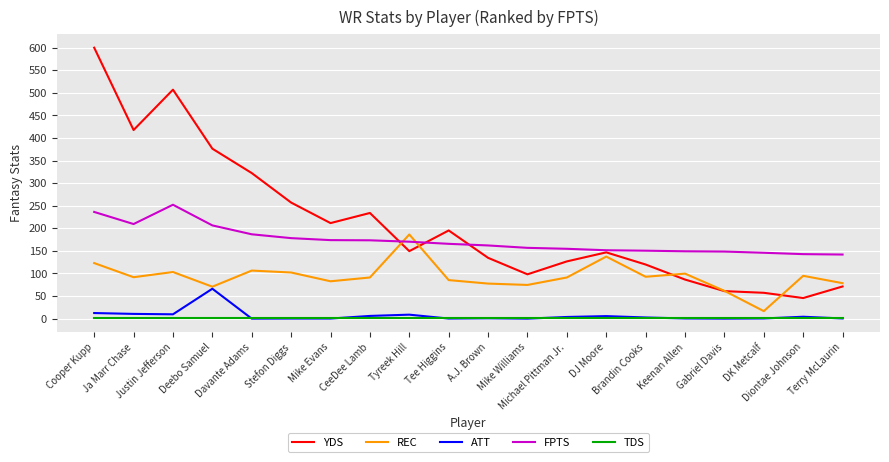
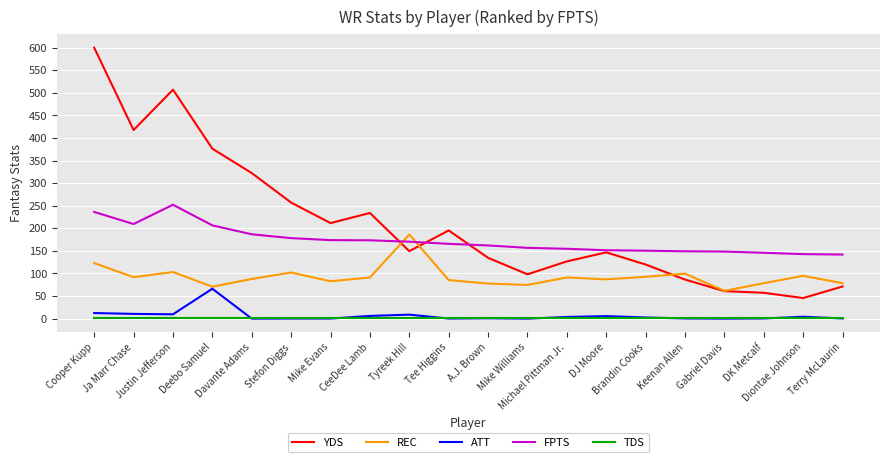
  {
    "YDS": {
      "Cooper Kupp": 600,
      "Ja Marr Chase": 420,
      "Justin Jefferson": 510,
      "Deebo Samuel": 380,
      "Davante Adams": 320,
      "Stefon Diggs": 260,
      "Mike Evans": 210,
      "CeeDee Lamb": 230,
      "Tyreek Hill": 150,
      "Tee Higgins": 200,
      "A.J. Brown": 130,
      "Mike Williams": 100,
      "Michael Pittman Jr.": 130,
      "Brandin Cooks": 120,
      "Keenan Allen": 90,
      "DK Metcalf": 60,
      "Diontae Johnson": 50,
      "Terry McLaurin": 70
    },
    "REC": {
      "Cooper Kupp": 120,
      "Ja Marr Chase": 90,
      "Justin Jefferson": 100,
-     "Davante Adams": 110,
+     "Davante Adams": 90,
      "Stefon Diggs": 100,
      "Mike Evans": 80,
      "CeeDee Lamb": 90,
      "Tyreek Hill": 190,
      "Tee Higgins": 90,
      "A.J. Brown": 80,
      "Mike Williams": 70,
      "Michael Pittman Jr.": 90,
-     "DJ Moore": 140,
+     "DJ Moore": 90,
      "Brandin Cooks": 90,
      "Keenan Allen": 100,
-     "DK Metcalf": 20,
+     "DK Metcalf": 80,
      "Diontae Johnson": 90,
      "Terry McLaurin": 80
    },
    "ATT": {
      "Cooper Kupp": 10,
      "Ja Marr Chase": 10,
      "Justin Jefferson": 10,
      "Tyreek Hill": 10
    },
    "FPTS": {
      "Cooper Kupp": 240,
      "Ja Marr Chase": 210,
      "Justin Jefferson": 250,
      "Deebo Samuel": 210,
      "Davante Adams": 190,
      "Stefon Diggs": 180,
      "Mike Evans": 170,
      "CeeDee Lamb": 170,
      "Tyreek Hill": 170,
      "Tee Higgins": 170,
      "A.J. Brown": 160,
      "Mike Williams": 160,
      "Michael Pittman Jr.": 150,
      "Brandin Cooks": 150,
      "Keenan Allen": 150,
      "Gabriel Davis": 150,
      "DK Metcalf": 150,
      "Diontae Johnson": 140,
      "Terry McLaurin": 140
    },
    "TDS": {
      "Cooper Kupp": 0,
      "Ja Marr Chase": 0,
      "Justin Jefferson": 0,
      "Deebo Samuel": 0,
      "Tyreek Hill": 0
    }
  }
